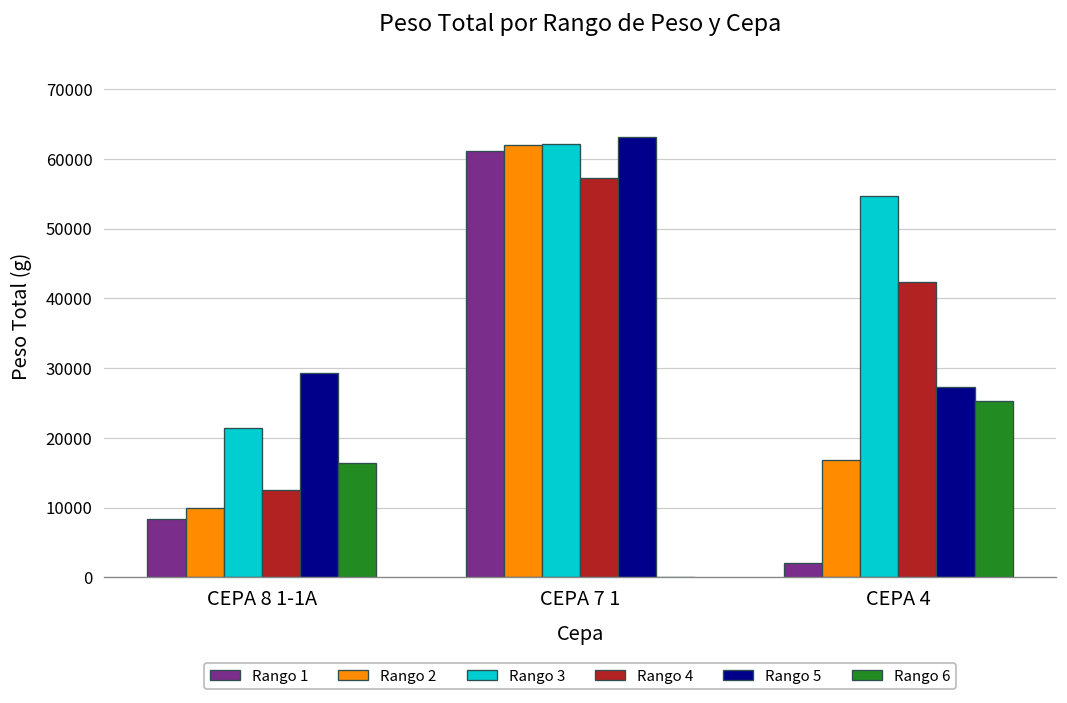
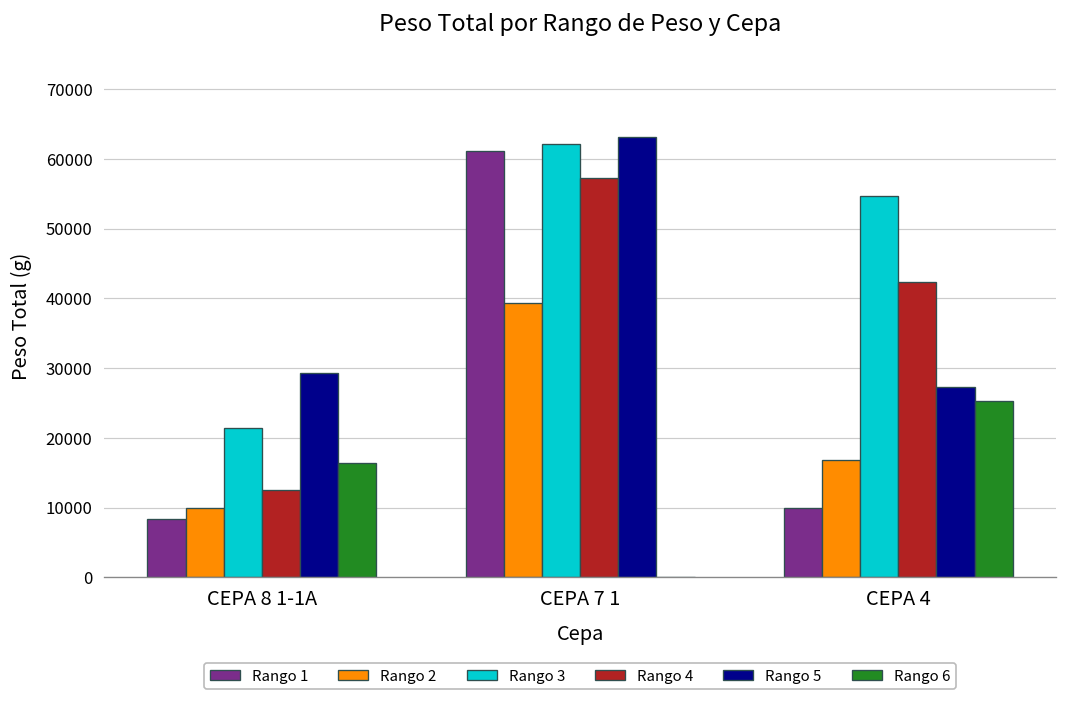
  {
    "Rango 1": {
      "CEPA 8 1-1A": 8000,
      "CEPA 7 1": 61000,
-     "CEPA 4": 2000
+     "CEPA 4": 10000
    },
    "Rango 2": {
      "CEPA 8 1-1A": 10000,
-     "CEPA 7 1": 62000,
+     "CEPA 7 1": 39000,
      "CEPA 4": 17000
    },
    "Rango 3": {
      "CEPA 8 1-1A": 21000,
      "CEPA 7 1": 62000,
      "CEPA 4": 55000
    },
    "Rango 4": {
      "CEPA 8 1-1A": 12000,
      "CEPA 7 1": 57000,
      "CEPA 4": 42000
    },
    "Rango 5": {
      "CEPA 8 1-1A": 29000,
      "CEPA 7 1": 63000,
      "CEPA 4": 27000
    },
    "Rango 6": {
      "CEPA 8 1-1A": 16000,
      "CEPA 7 1": 0,
      "CEPA 4": 25000
    }
  }
